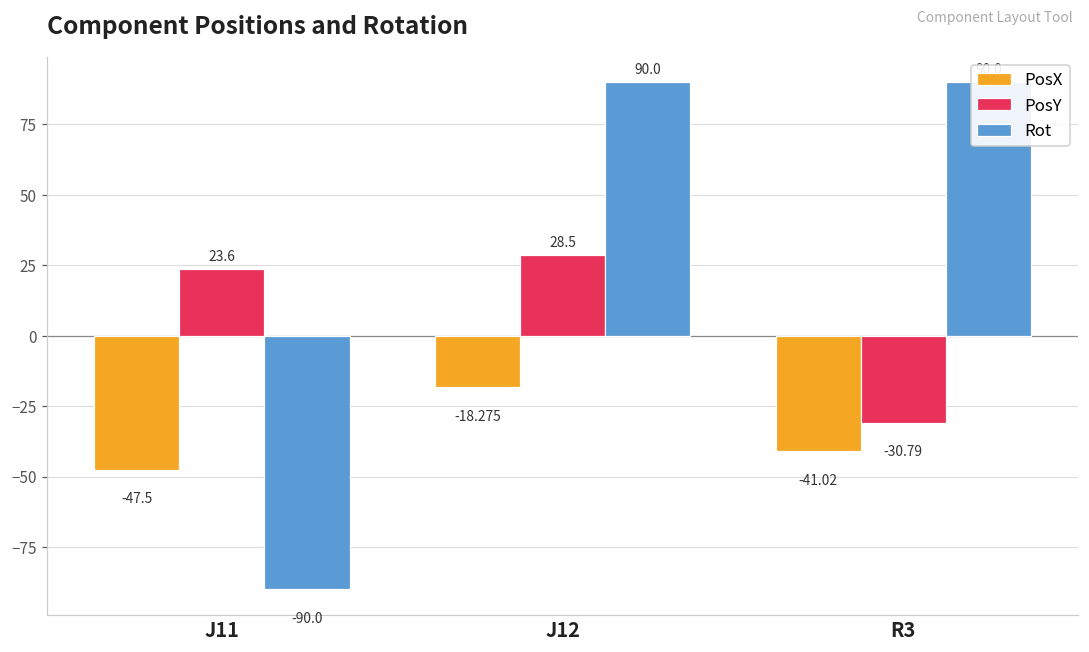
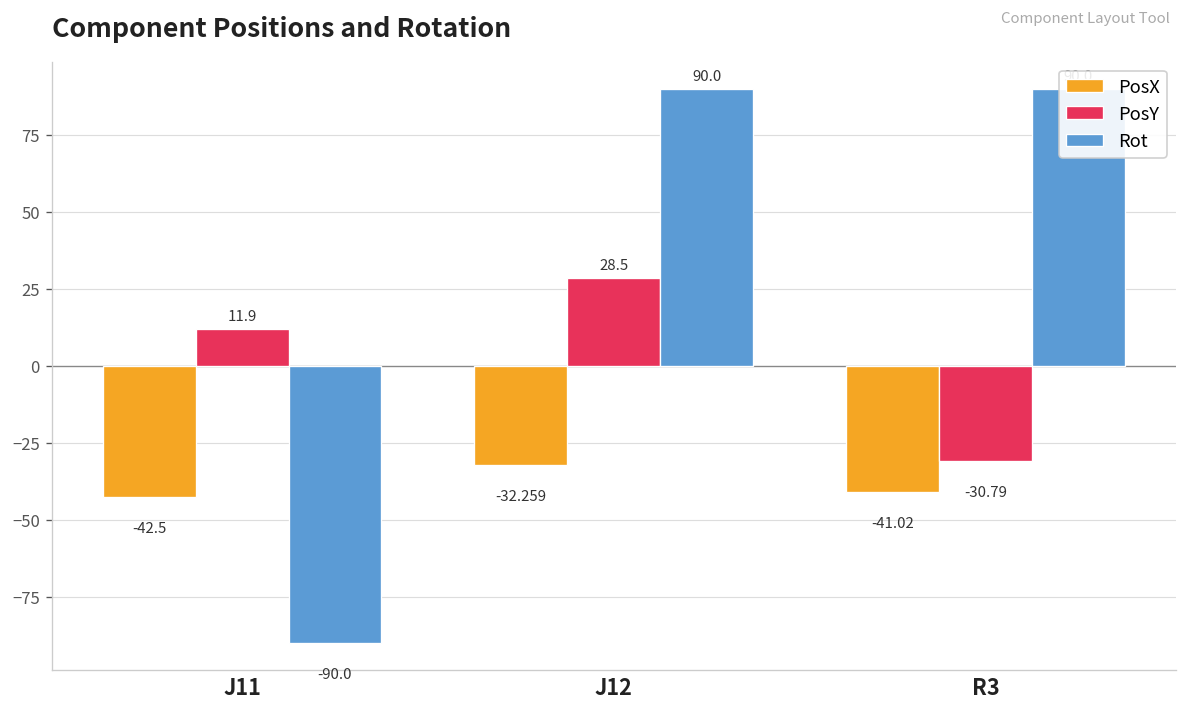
  {
    "PosX": {
-     "J11": -47.5,
-     "J12": -18.275,
+     "J11": -42.5,
+     "J12": -32.259,
      "R3": -41.02
    },
    "PosY": {
-     "J11": 23.6,
+     "J11": 11.9,
      "J12": 28.5,
      "R3": -30.79
    },
    "Rot": {
      "J11": -90.0,
      "J12": 90.0
    }
  }
